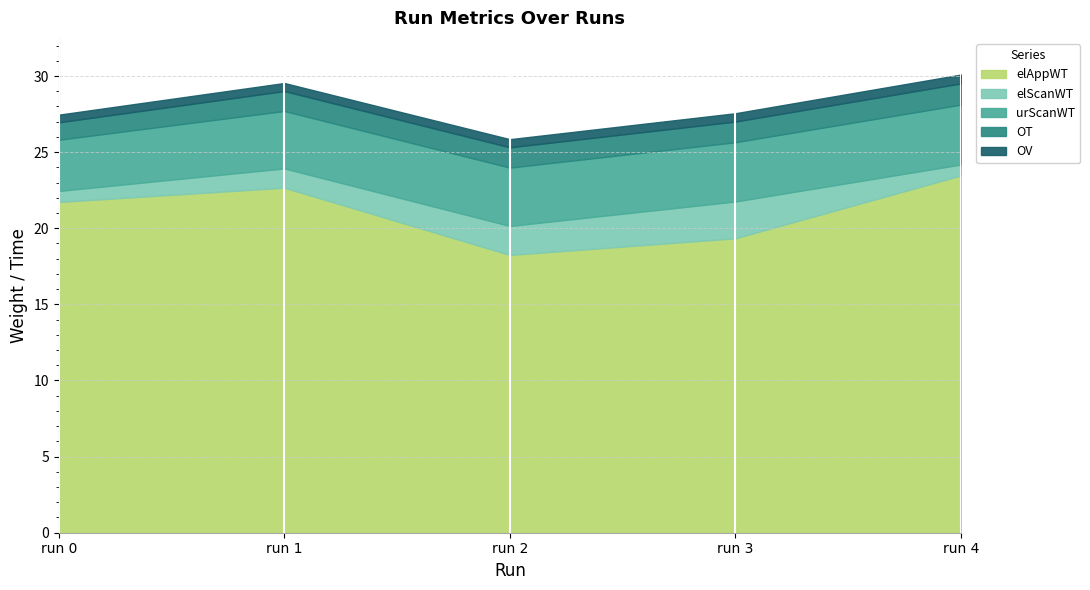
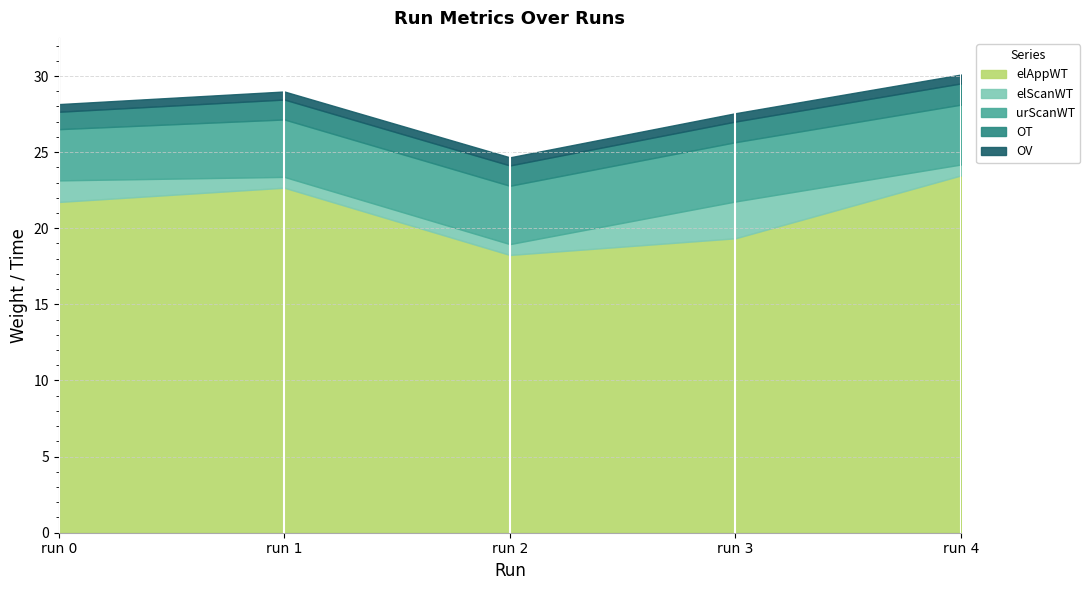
  {
    "elAppWT": {
      "run 0": 21.7,
      "run 1": 22.7,
      "run 2": 18.2,
      "run 3": 19.3,
      "run 4": 23.5
    },
    "elScanWT": {
-     "run 0": 0.7,
-     "run 1": 1.3,
-     "run 2": 1.9,
+     "run 0": 1.4,
+     "run 1": 0.7,
+     "run 2": 0.7,
      "run 3": 2.4,
      "run 4": 0.7
    }
  }
